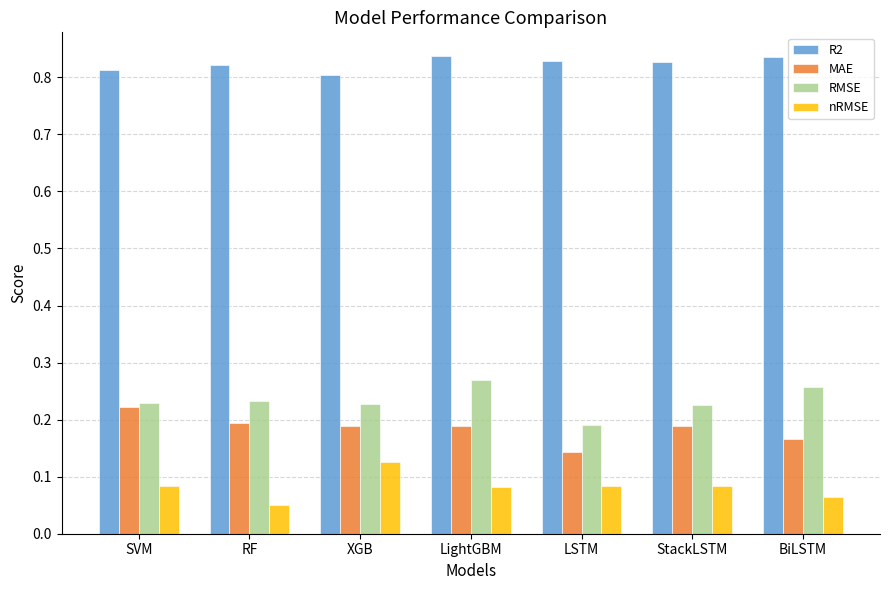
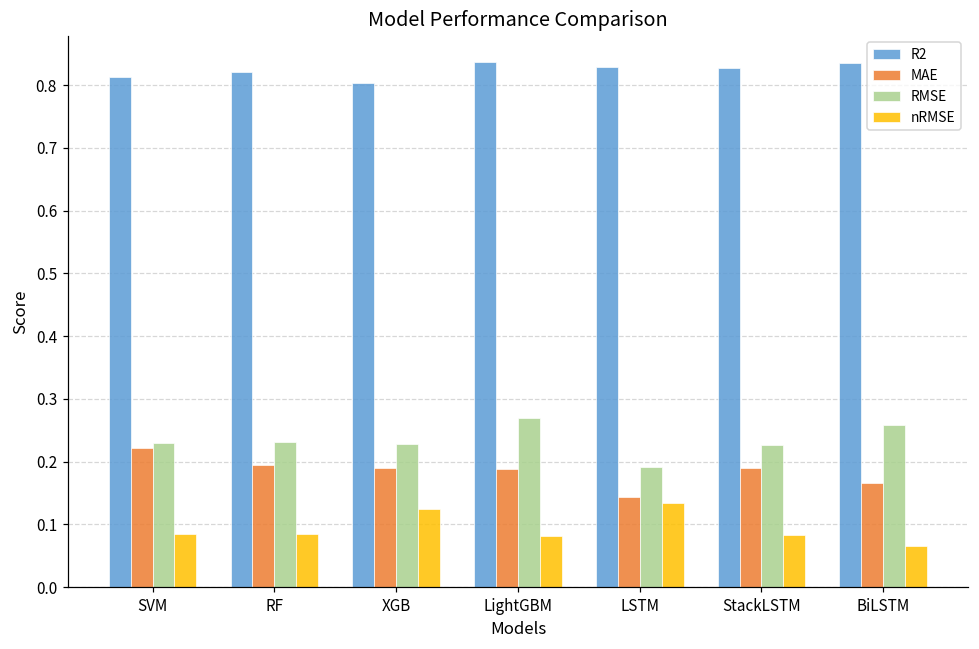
  {
    "R2": {
      "SVM": 0.81,
      "RF": 0.82,
      "XGB": 0.80,
      "LightGBM": 0.84,
      "LSTM": 0.83,
      "StackLSTM": 0.83,
      "BiLSTM": 0.84
    },
    "MAE": {
      "SVM": 0.22,
      "RF": 0.19,
      "XGB": 0.19,
      "LightGBM": 0.19,
      "LSTM": 0.14,
      "StackLSTM": 0.19,
      "BiLSTM": 0.17
    },
    "RMSE": {
      "SVM": 0.23,
      "RF": 0.23,
      "XGB": 0.23,
      "LightGBM": 0.27,
      "LSTM": 0.19,
      "StackLSTM": 0.23,
      "BiLSTM": 0.26
    },
    "nRMSE": {
      "SVM": 0.08,
-     "RF": 0.05,
+     "RF": 0.09,
      "XGB": 0.13,
      "LightGBM": 0.08,
-     "LSTM": 0.08,
+     "LSTM": 0.13,
      "StackLSTM": 0.08,
      "BiLSTM": 0.07
    }
  }
